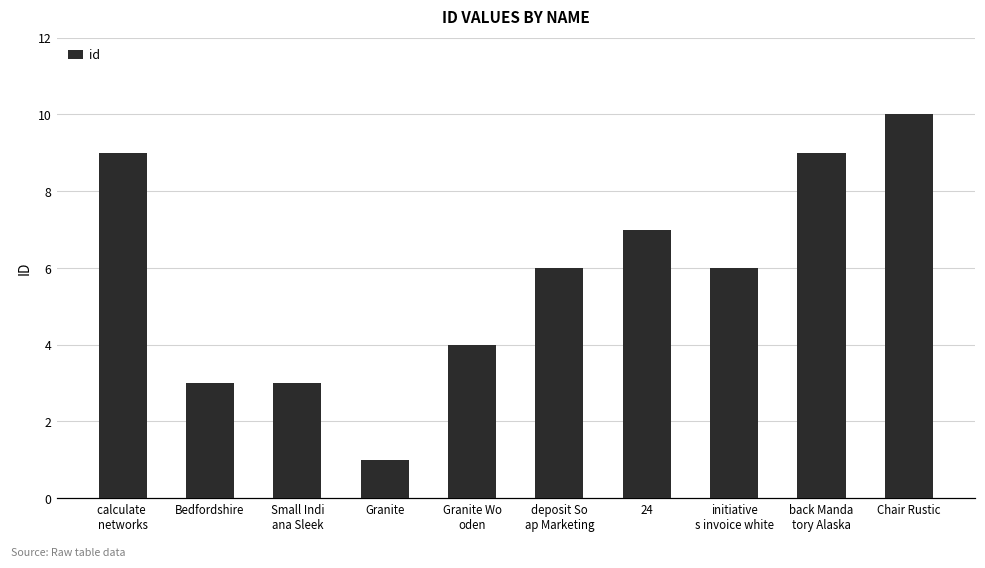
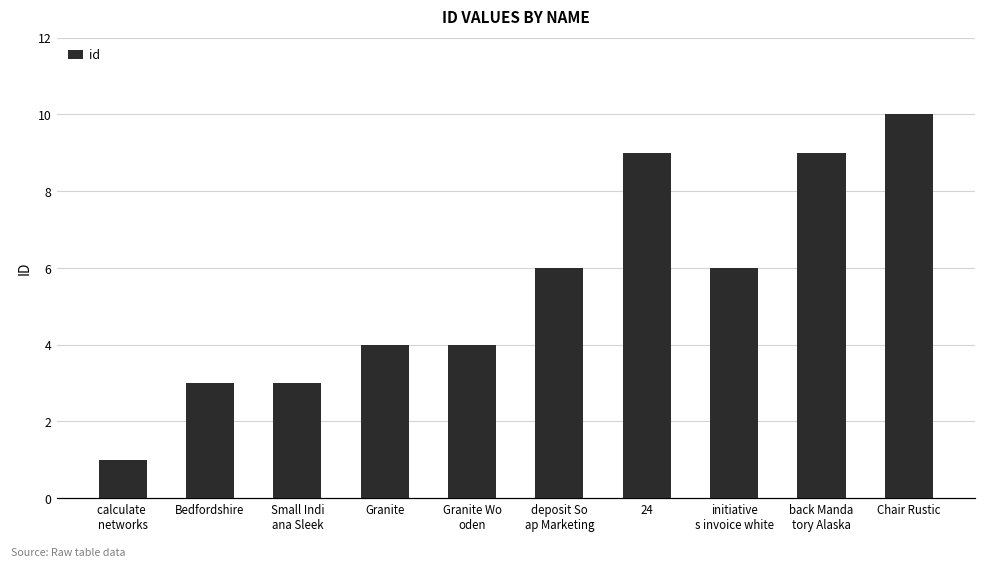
  {
-   "calculate networks": 9,
+   "calculate networks": 1,
    "Bedfordshire": 3,
    "Small Indi ana Sleek": 3,
-   "Granite": 1,
+   "Granite": 4,
    "Granite Wo oden": 4,
    "deposit So ap Marketing": 6,
-   "24": 7,
+   "24": 9,
    "initiative s invoice white": 6,
    "back Manda tory Alaska": 9,
    "Chair Rustic": 10
  }
